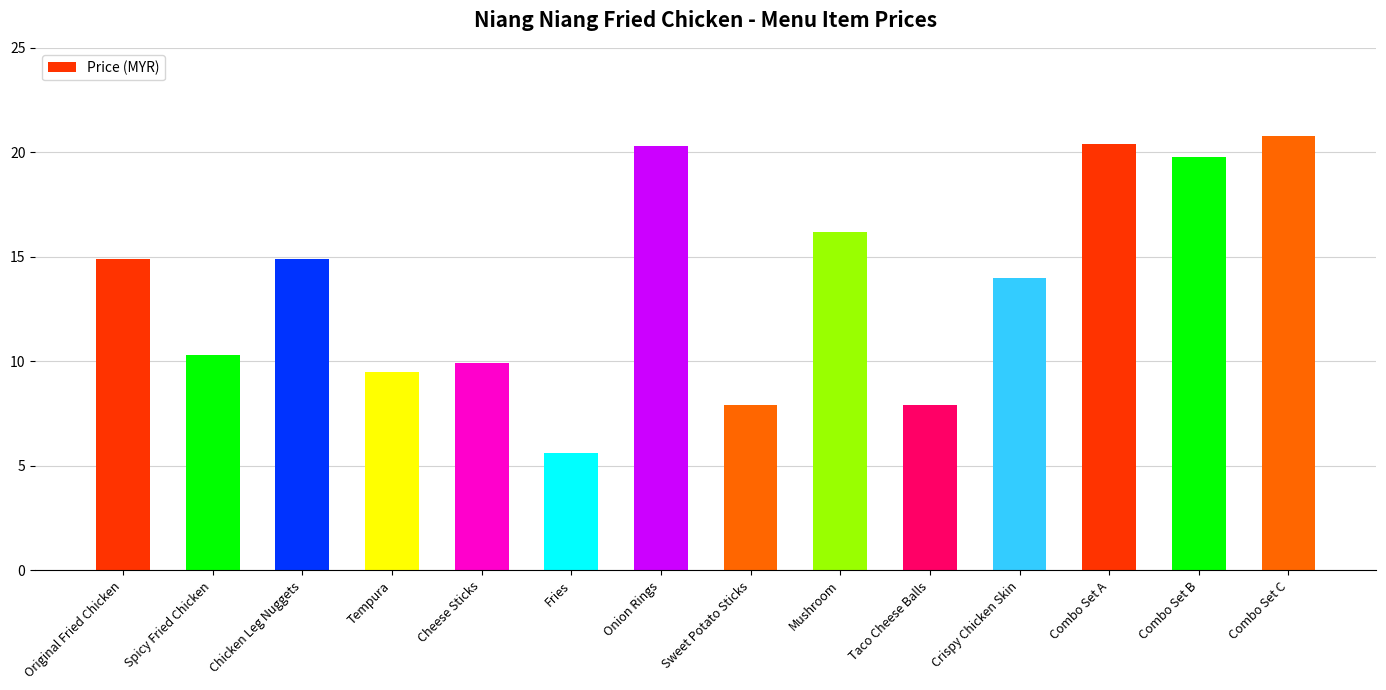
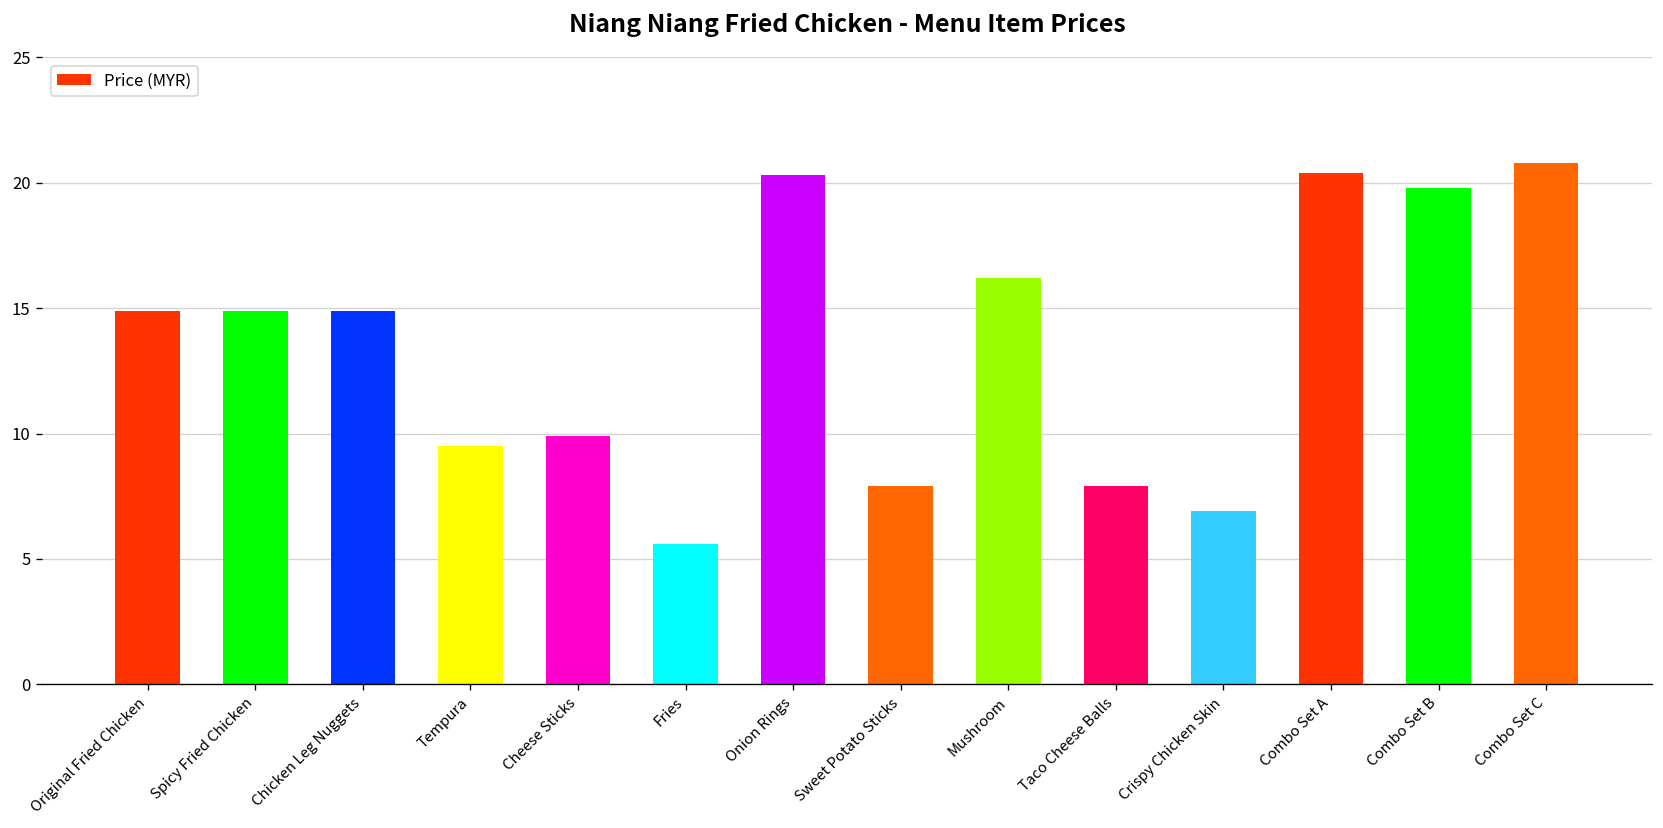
  {
    "Original Fried Chicken": 14.9,
-   "Spicy Fried Chicken": 10.3,
+   "Spicy Fried Chicken": 14.9,
    "Chicken Leg Nuggets": 14.9,
    "Tempura": 9.5,
    "Cheese Sticks": 9.9,
    "Fries": 5.6,
    "Onion Rings": 20.3,
    "Sweet Potato Sticks": 7.9,
    "Mushroom": 16.2,
    "Taco Cheese Balls": 7.9,
-   "Crispy Chicken Skin": 14.0,
+   "Crispy Chicken Skin": 6.9,
    "Combo Set A": 20.4,
    "Combo Set B": 19.8,
    "Combo Set C": 20.8
  }
